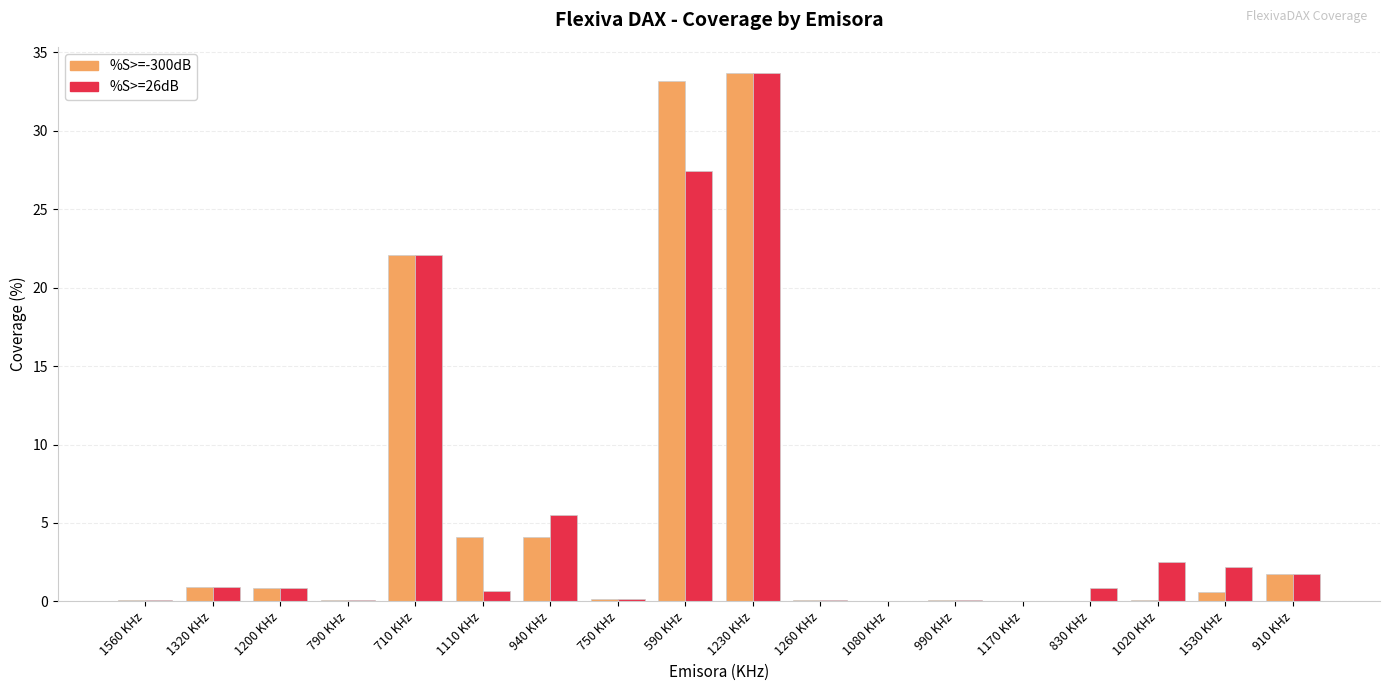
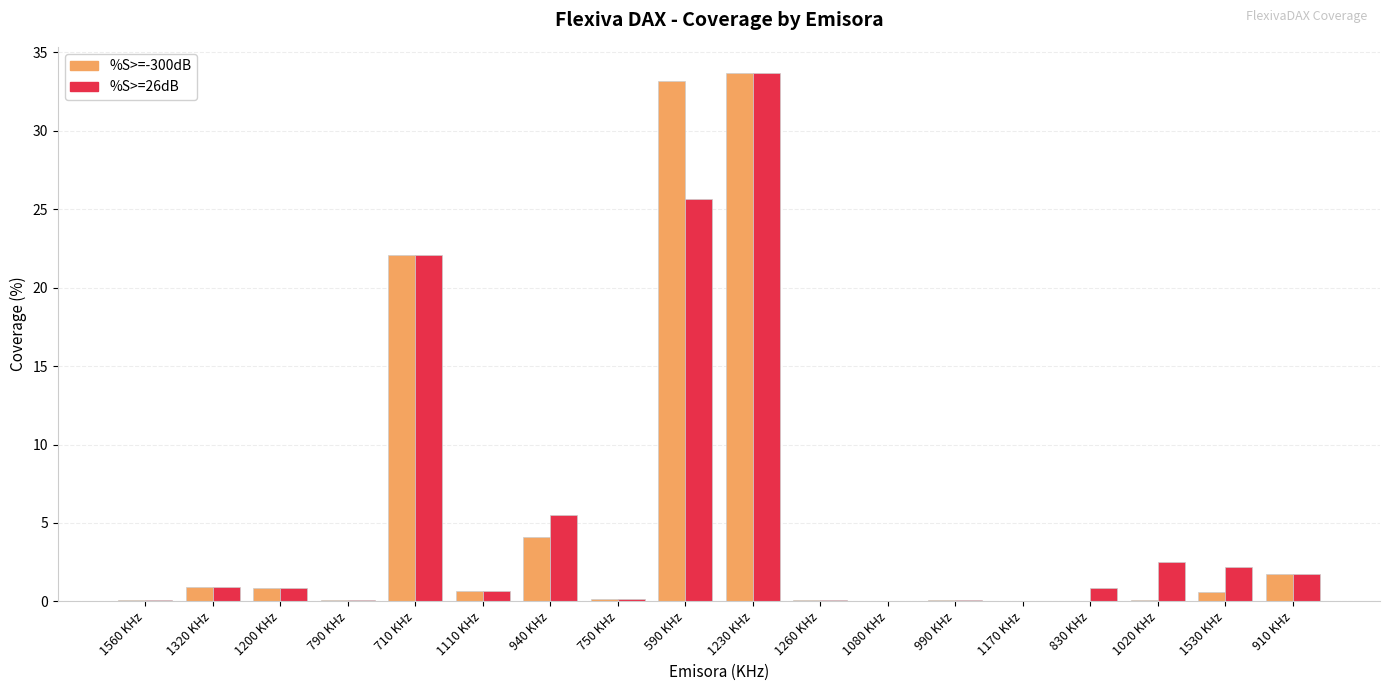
  {
    "%S>=-300dB": {
      "1320 KHz": 0.9,
      "1200 KHz": 0.9,
      "710 KHz": 22.1,
-     "1110 KHz": 4.1,
+     "1110 KHz": 0.6,
      "940 KHz": 4.1,
      "590 KHz": 33.2,
      "1230 KHz": 33.7,
      "1530 KHz": 0.6,
      "910 KHz": 1.7
    },
    "%S>=26dB": {
      "1320 KHz": 0.9,
      "1200 KHz": 0.9,
      "710 KHz": 22.1,
      "1110 KHz": 0.6,
      "940 KHz": 5.5,
-     "590 KHz": 27.4,
+     "590 KHz": 25.7,
      "1230 KHz": 33.7,
      "830 KHz": 0.9,
      "1020 KHz": 2.5,
      "1530 KHz": 2.2,
      "910 KHz": 1.7
    }
  }
